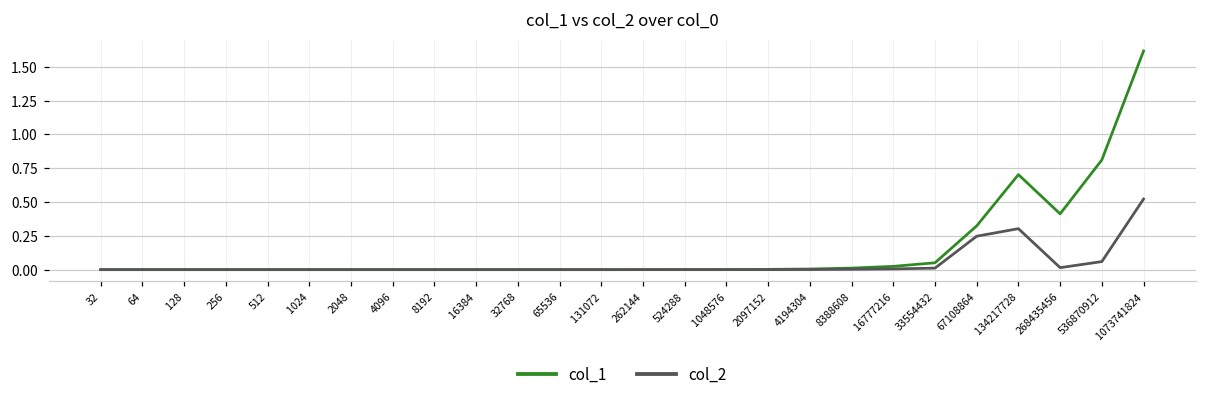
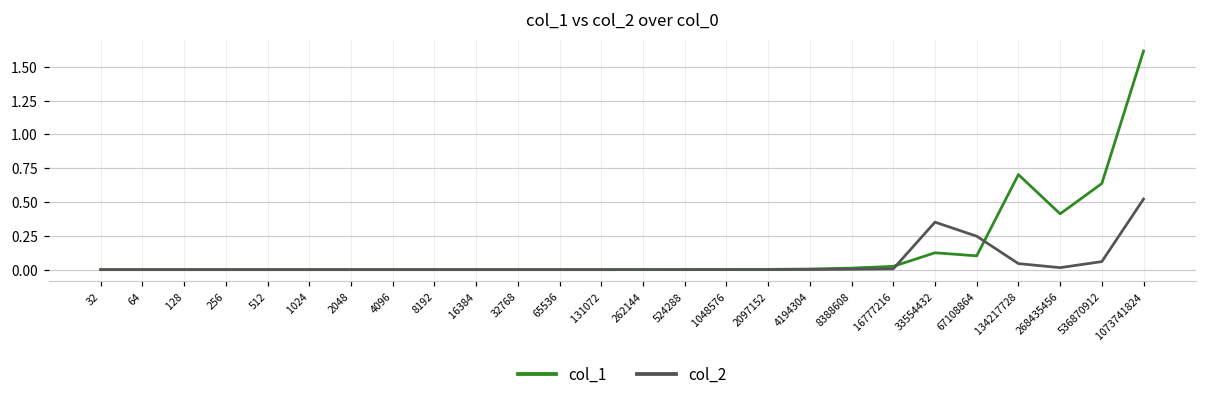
  {
    "col_1": {
-     "33554432": 0.05,
-     "67108864": 0.32,
+     "33554432": 0.12,
+     "67108864": 0.10,
      "134217728": 0.70,
      "268435456": 0.41,
-     "536870912": 0.81,
+     "536870912": 0.64,
      "1073741824": 1.62
    },
    "col_2": {
-     "33554432": 0.01,
+     "33554432": 0.35,
      "67108864": 0.25,
-     "134217728": 0.30,
+     "134217728": 0.04,
      "268435456": 0.01,
      "536870912": 0.06,
      "1073741824": 0.52
    }
  }
